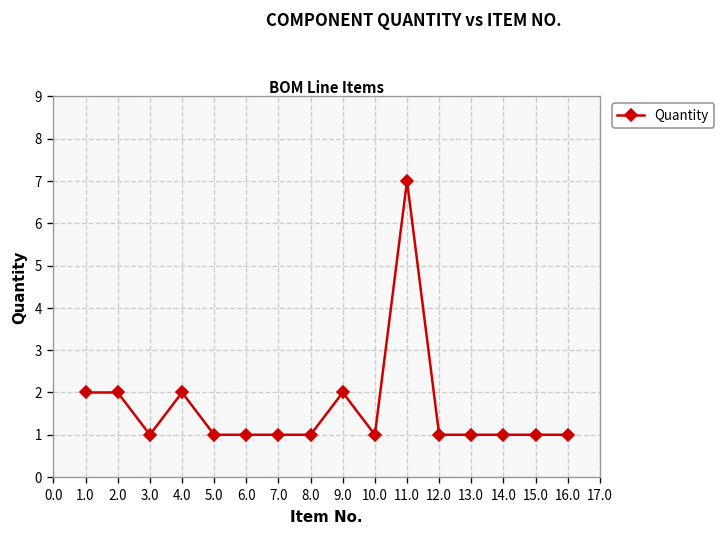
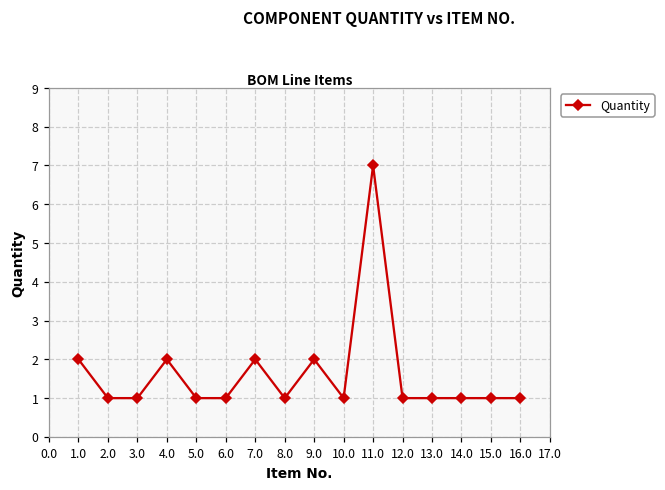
  {
    "1.0": 2,
-   "2.0": 2,
+   "2.0": 1,
    "3.0": 1,
    "4.0": 2,
    "5.0": 1,
    "6.0": 1,
-   "7.0": 1,
+   "7.0": 2,
    "8.0": 1,
    "9.0": 2,
    "10.0": 1,
    "11.0": 7,
    "12.0": 1,
    "13.0": 1,
    "14.0": 1,
    "15.0": 1,
    "16.0": 1
  }
